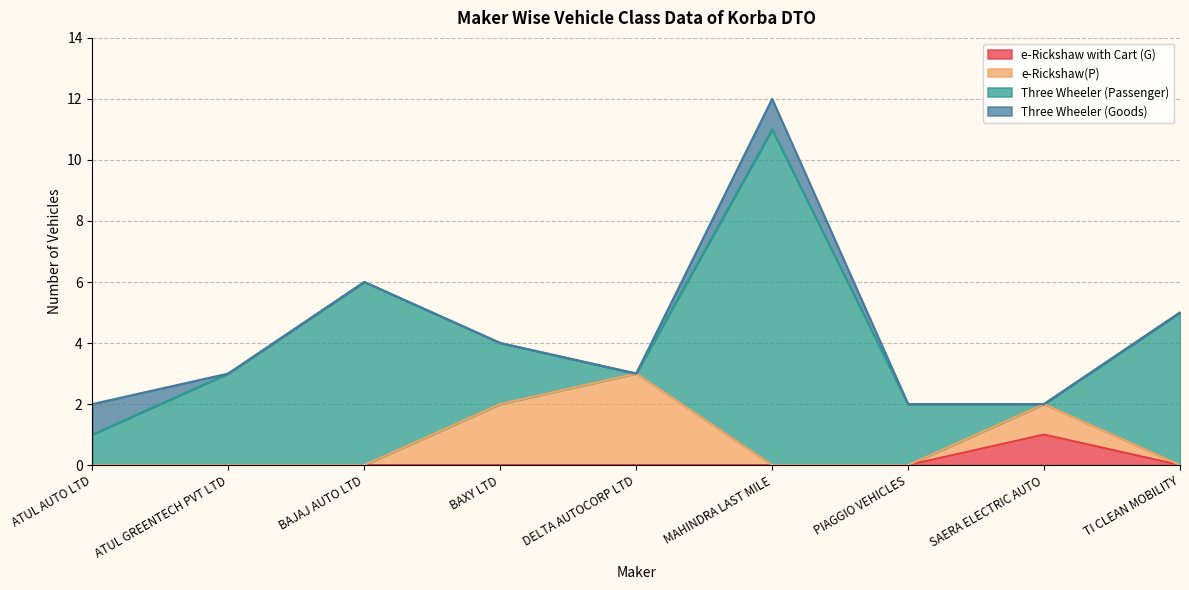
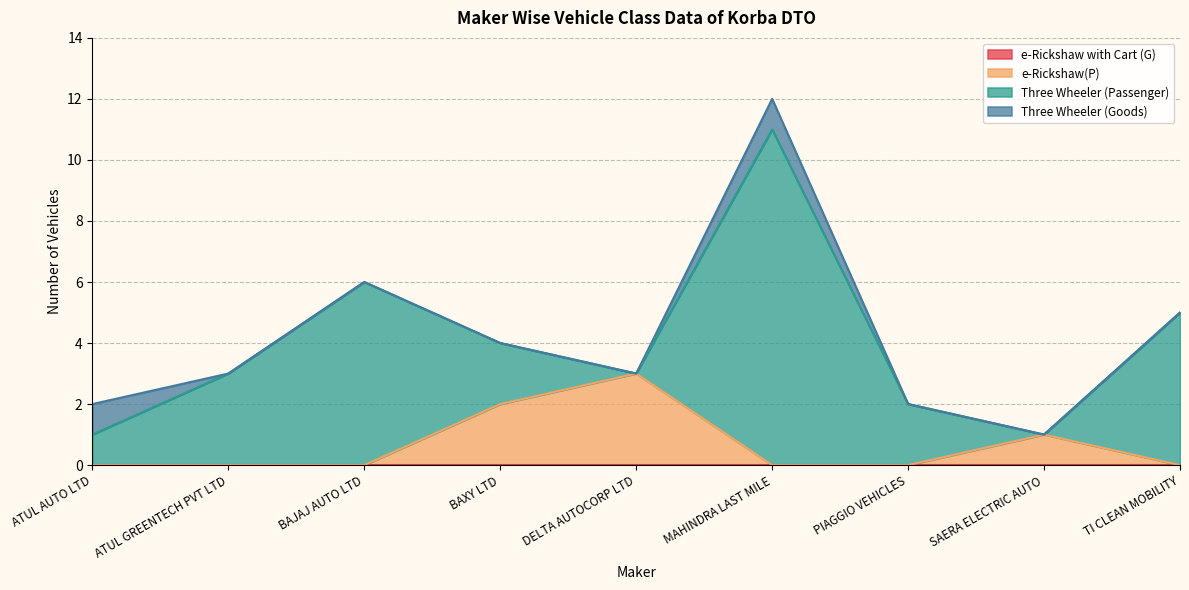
  {
    "e-Rickshaw with Cart (G)": {
      "BAXY LTD": 0,
      "DELTA AUTOCORP LTD": 0,
-     "SAERA ELECTRIC AUTO": 1
+     "SAERA ELECTRIC AUTO": 0
    },
    "e-Rickshaw(P)": {
      "BAXY LTD": 2
    }
  }
